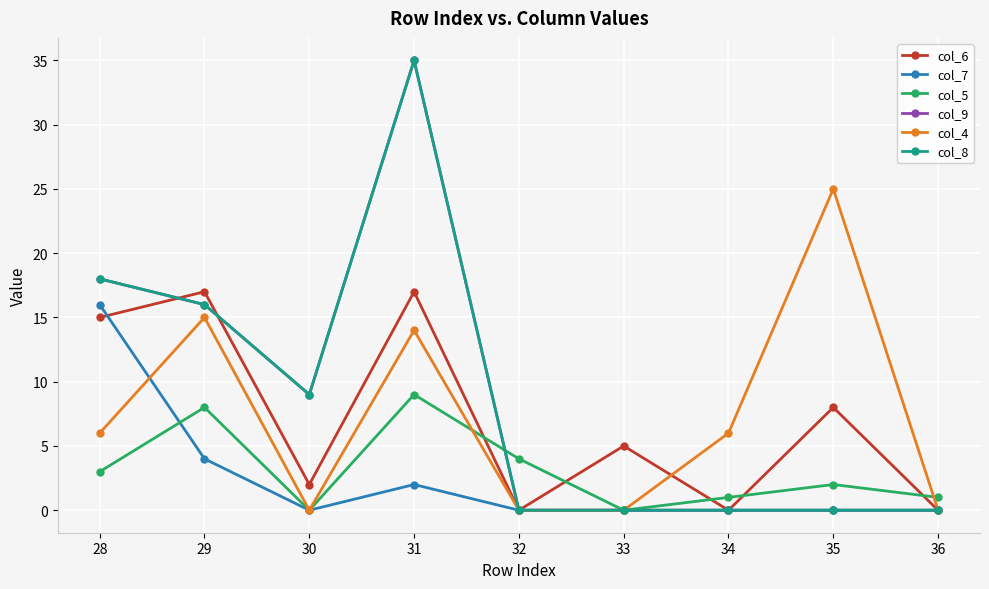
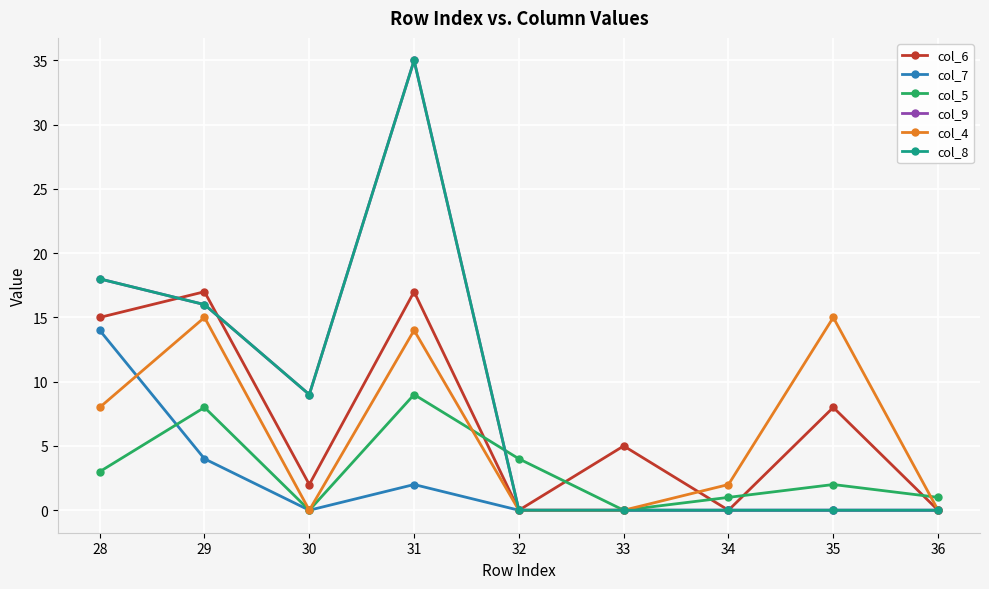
  {
    "col_6": {
      "28": 15,
      "29": 17,
      "30": 2,
      "31": 17,
      "33": 5,
      "35": 8
    },
    "col_7": {
-     "28": 16,
+     "28": 14,
      "29": 4,
      "31": 2
    },
    "col_4": {
-     "28": 6,
+     "28": 8,
      "29": 15,
      "31": 14,
-     "34": 6,
-     "35": 25
+     "34": 2,
+     "35": 15
    }
  }
